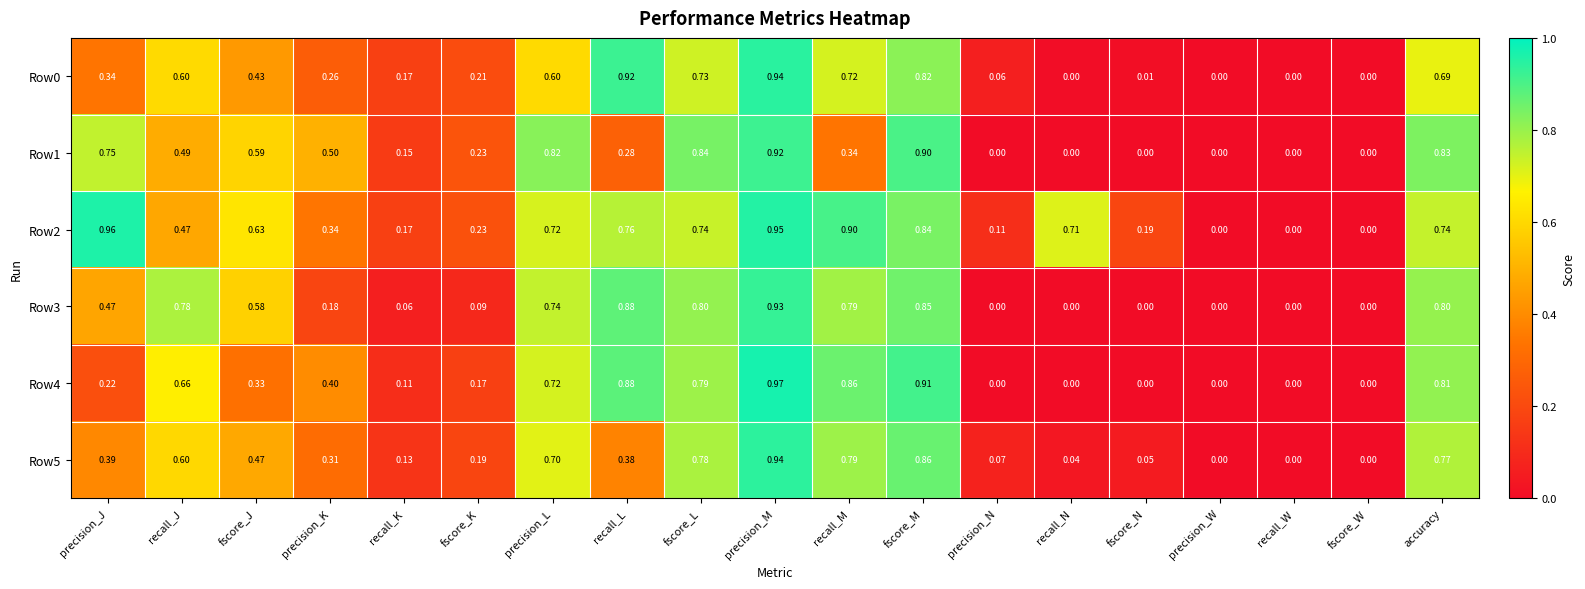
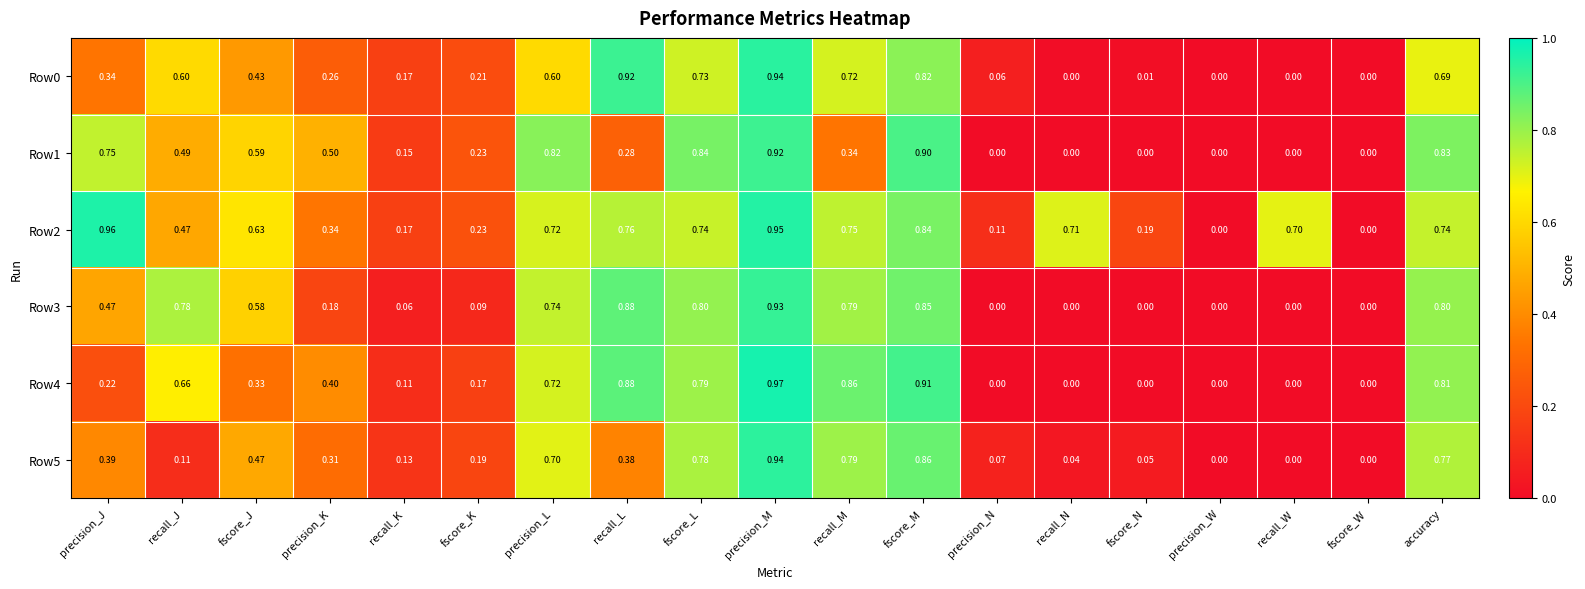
  {
    "Row0": {
      "precision_J": 0.34,
      "recall_J": 0.60,
      "fscore_J": 0.43,
      "precision_K": 0.26,
      "recall_K": 0.17,
      "fscore_K": 0.21,
      "precision_L": 0.60,
      "recall_L": 0.92,
      "fscore_L": 0.73,
      "precision_M": 0.94,
      "recall_M": 0.72,
      "fscore_M": 0.82,
      "precision_N": 0.06,
      "recall_N": 0.00,
      "fscore_N": 0.01,
      "precision_W": 0.00,
      "recall_W": 0.00,
      "fscore_W": 0.00,
      "accuracy": 0.69
    },
    "Row1": {
      "precision_J": 0.75,
      "recall_J": 0.49,
      "fscore_J": 0.59,
      "precision_K": 0.50,
      "recall_K": 0.15,
      "fscore_K": 0.23,
      "precision_L": 0.82,
      "recall_L": 0.28,
      "fscore_L": 0.84,
      "precision_M": 0.92,
      "recall_M": 0.34,
      "fscore_M": 0.90,
      "precision_N": 0.00,
      "recall_N": 0.00,
      "fscore_N": 0.00,
      "precision_W": 0.00,
      "recall_W": 0.00,
      "fscore_W": 0.00,
      "accuracy": 0.83
    },
    "Row2": {
      "precision_J": 0.96,
      "recall_J": 0.47,
      "fscore_J": 0.63,
      "precision_K": 0.34,
      "recall_K": 0.17,
      "fscore_K": 0.23,
      "precision_L": 0.72,
      "recall_L": 0.76,
      "fscore_L": 0.74,
      "precision_M": 0.95,
-     "recall_M": 0.90,
+     "recall_M": 0.75,
      "fscore_M": 0.84,
      "precision_N": 0.11,
      "recall_N": 0.71,
      "fscore_N": 0.19,
      "precision_W": 0.00,
-     "recall_W": 0.00,
+     "recall_W": 0.70,
      "fscore_W": 0.00,
      "accuracy": 0.74
    },
    "Row3": {
      "precision_J": 0.47,
      "recall_J": 0.78,
      "fscore_J": 0.58,
      "precision_K": 0.18,
      "recall_K": 0.06,
      "fscore_K": 0.09,
      "precision_L": 0.74,
      "recall_L": 0.88,
      "fscore_L": 0.80,
      "precision_M": 0.93,
      "recall_M": 0.79,
      "fscore_M": 0.85,
      "precision_N": 0.00,
      "recall_N": 0.00,
      "fscore_N": 0.00,
      "precision_W": 0.00,
      "recall_W": 0.00,
      "fscore_W": 0.00,
      "accuracy": 0.80
    },
    "Row4": {
      "precision_J": 0.22,
      "recall_J": 0.66,
      "fscore_J": 0.33,
      "precision_K": 0.40,
      "recall_K": 0.11,
      "fscore_K": 0.17,
      "precision_L": 0.72,
      "recall_L": 0.88,
      "fscore_L": 0.79,
      "precision_M": 0.97,
      "recall_M": 0.86,
      "fscore_M": 0.91,
      "precision_N": 0.00,
      "recall_N": 0.00,
      "fscore_N": 0.00,
      "precision_W": 0.00,
      "recall_W": 0.00,
      "fscore_W": 0.00,
      "accuracy": 0.81
    },
    "Row5": {
      "precision_J": 0.39,
-     "recall_J": 0.60,
+     "recall_J": 0.11,
      "fscore_J": 0.47,
      "precision_K": 0.31,
      "recall_K": 0.13,
      "fscore_K": 0.19,
      "precision_L": 0.70,
      "recall_L": 0.38,
      "fscore_L": 0.78,
      "precision_M": 0.94,
      "recall_M": 0.79,
      "fscore_M": 0.86,
      "precision_N": 0.07,
      "recall_N": 0.04,
      "fscore_N": 0.05,
      "precision_W": 0.00,
      "recall_W": 0.00,
      "fscore_W": 0.00,
      "accuracy": 0.77
    }
  }
